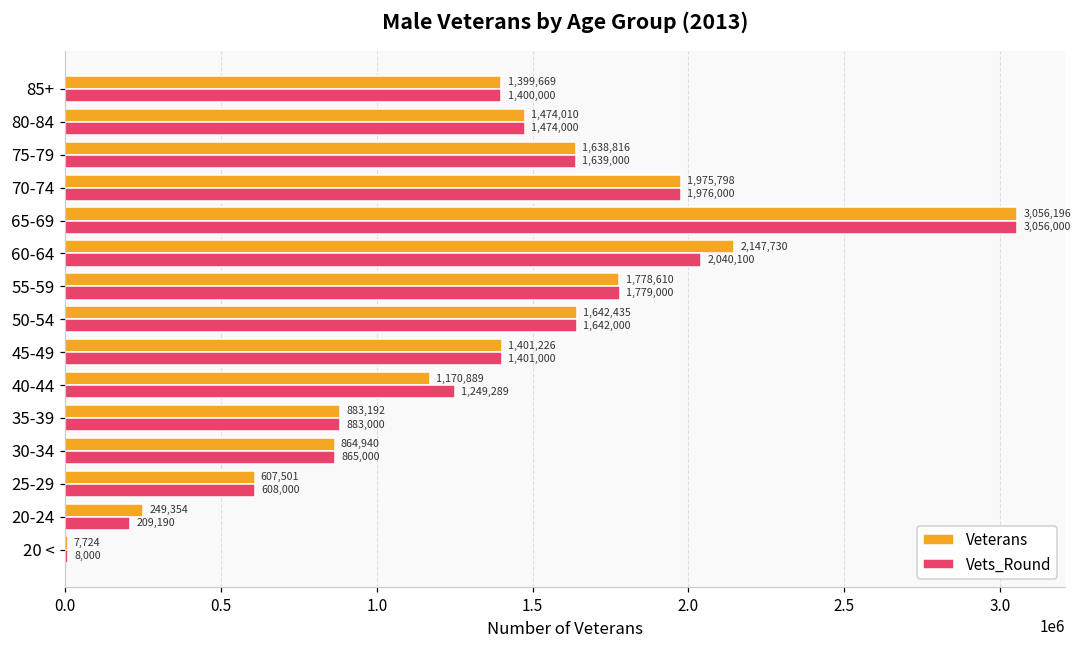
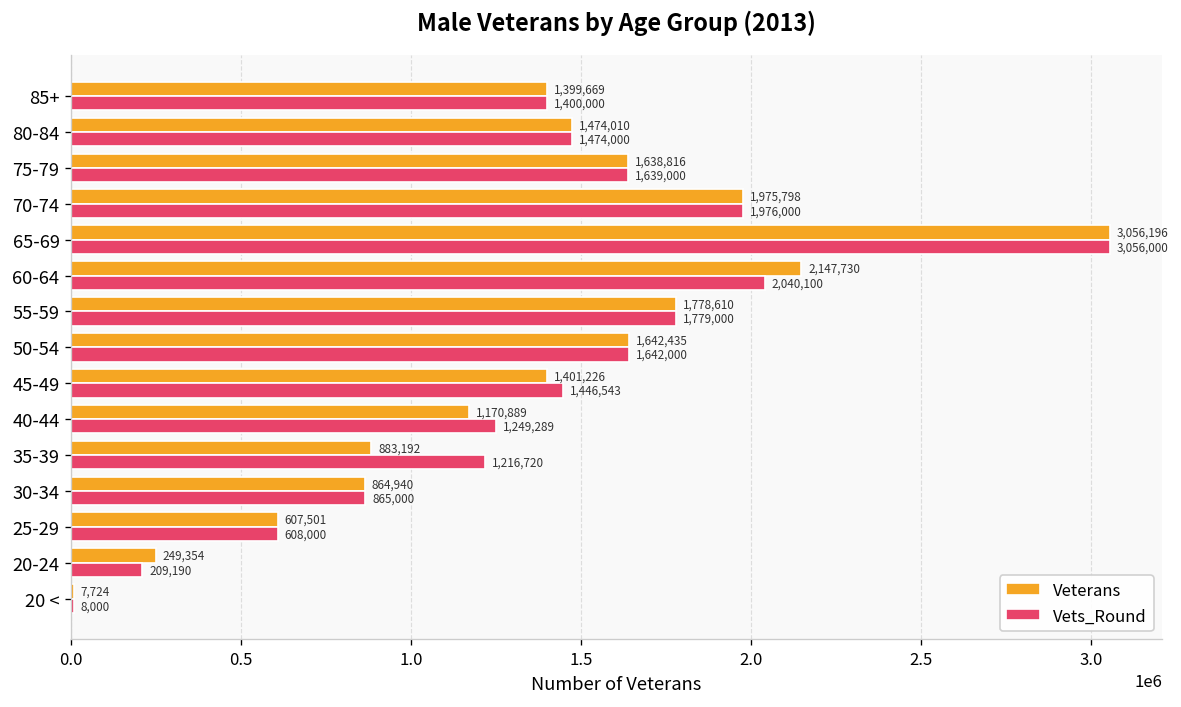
  {
    "Veterans": {
      "85+": "1,399,669",
      "75-79": "1,638,816",
      "60-64": "2,147,730",
      "50-54": "1,642,435",
      "45-49": "1,401,226",
      "35-39": "883,192",
      "20-24": "249,354"
    },
    "Vets_Round": {
      "85+": "1,400,000",
      "80-84": "1,474,000",
      "75-79": "1,639,000",
      "70-74": "1,976,000",
      "65-69": "3,056,000",
      "60-64": "2,040,100",
      "55-59": "1,779,000",
      "50-54": "1,642,000",
-     "45-49": "1,401,000",
+     "45-49": "1,446,543",
      "40-44": "1,249,289",
-     "35-39": "883,000",
+     "35-39": "1,216,720",
      "30-34": "865,000",
      "25-29": "608,000",
      "20-24": "209,190",
      "20 <": "8,000"
    }
  }
